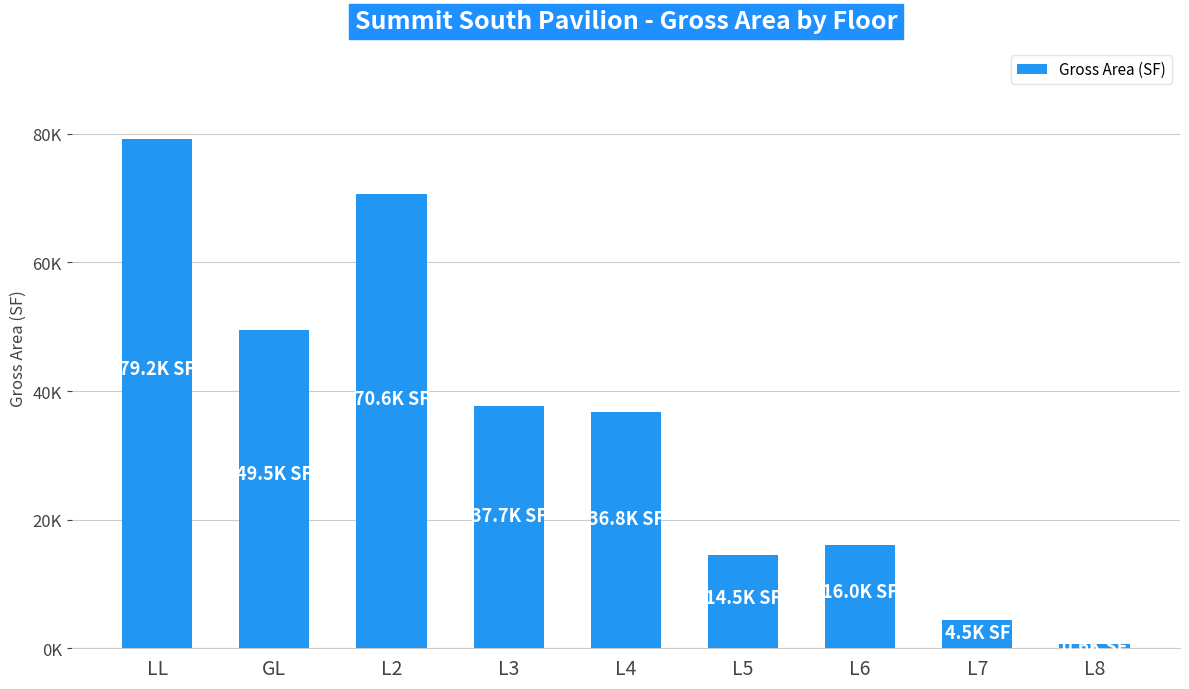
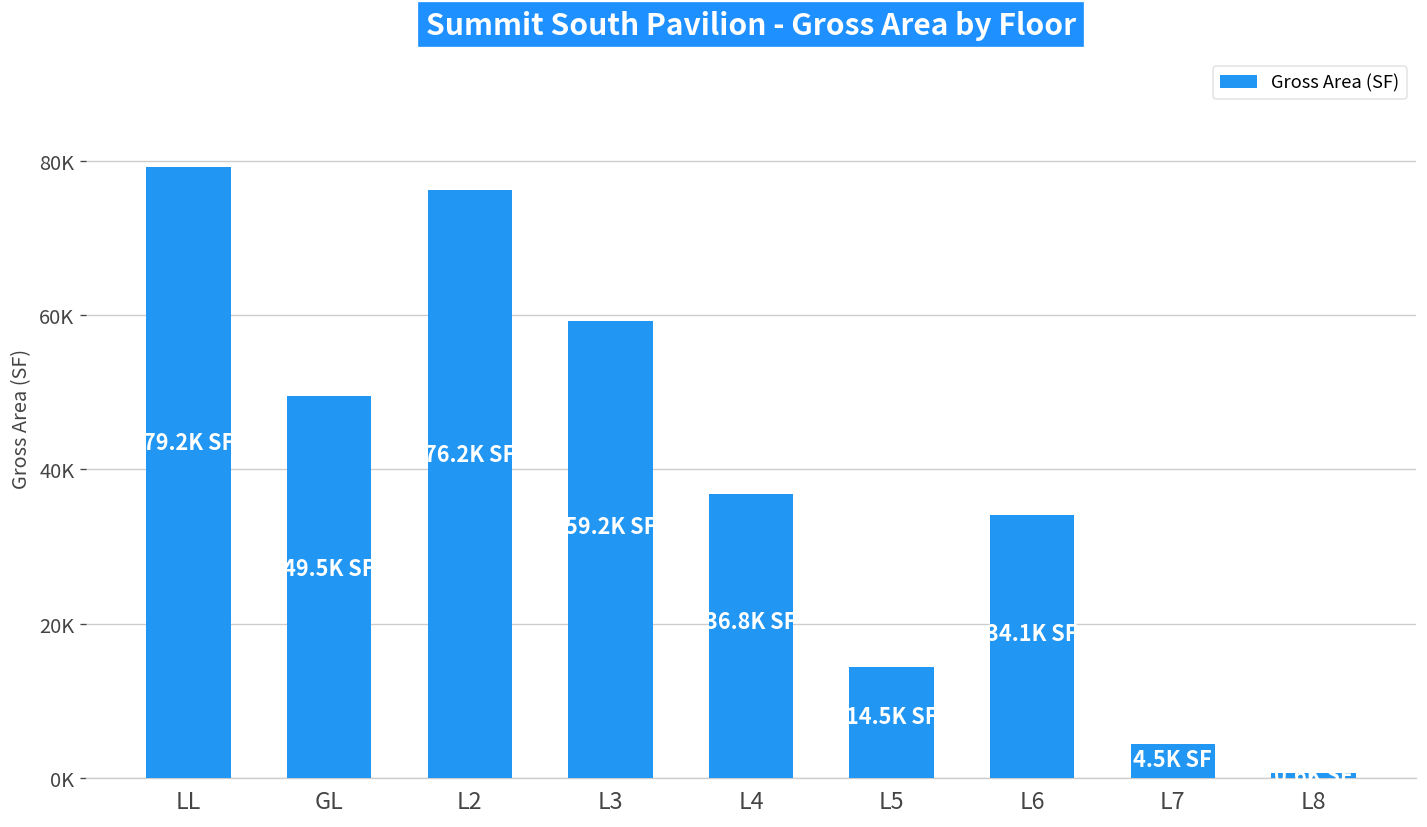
  {
    "LL": "79.2K",
    "GL": "49.5K",
-   "L2": "70.6K",
-   "L3": "37.7K",
+   "L2": "76.2K",
+   "L3": "59.2K",
    "L4": "36.8K",
    "L5": "14.5K",
-   "L6": "16.0K",
+   "L6": "34.1K",
    "L7": "4.5K"
  }
